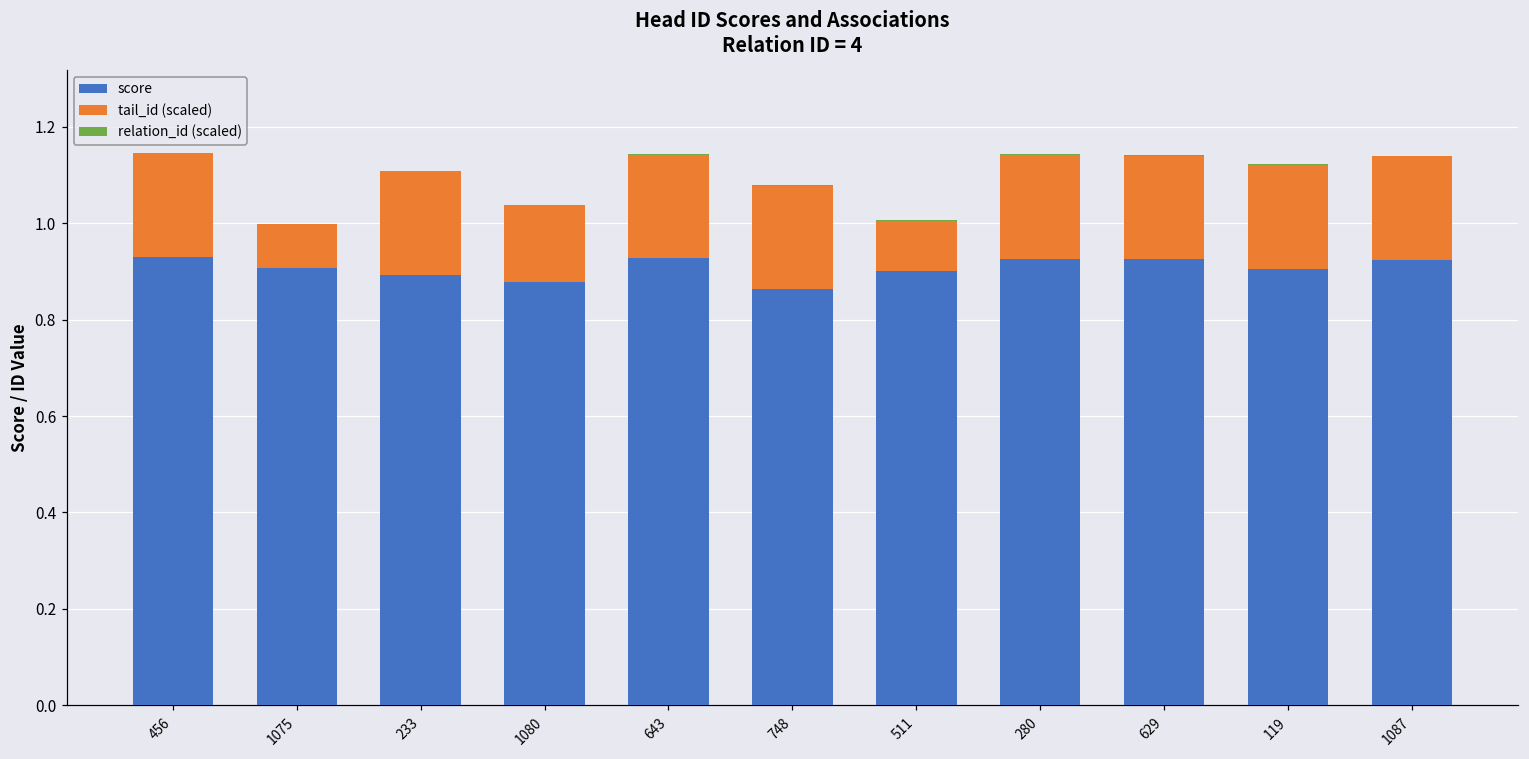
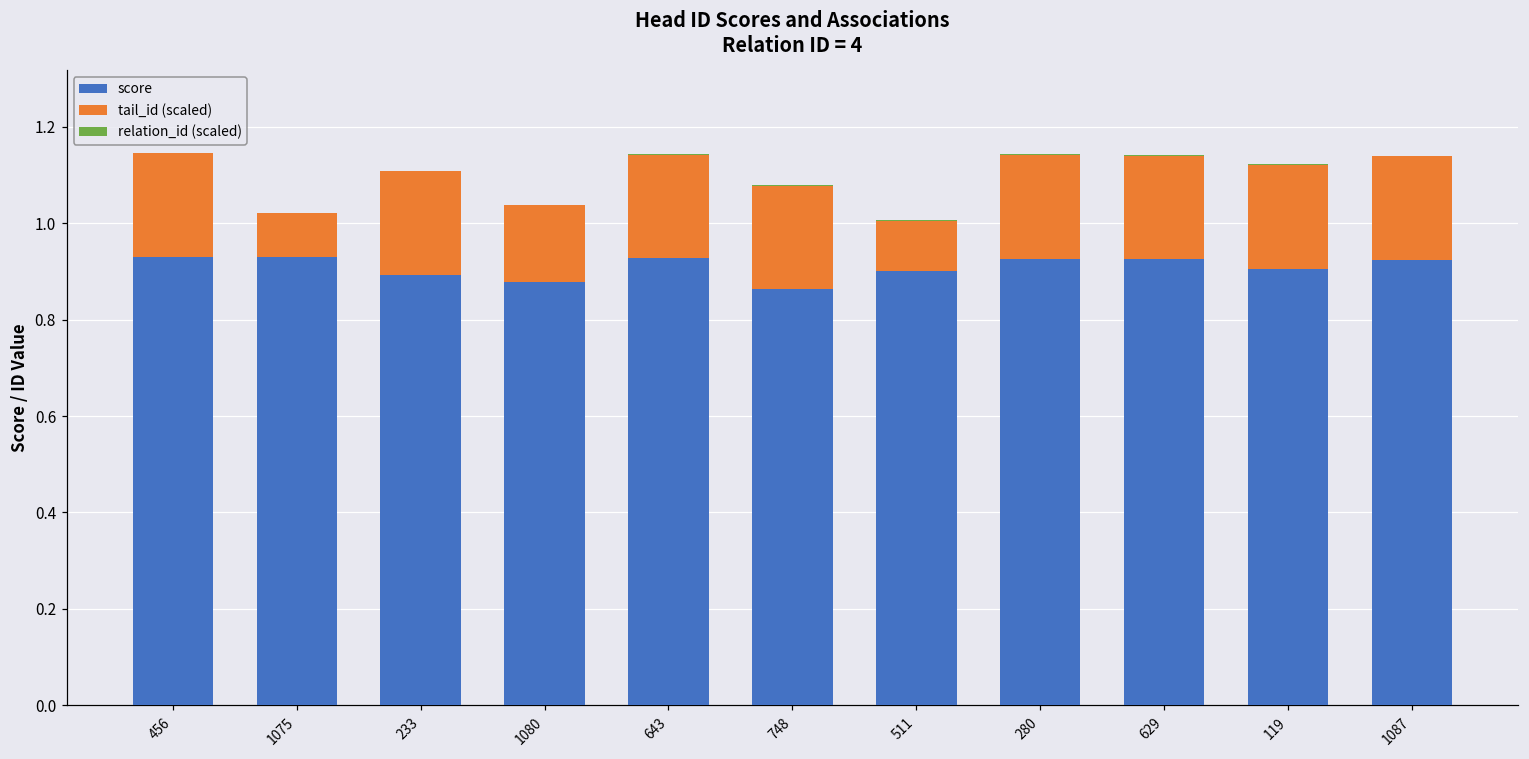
  {
    "score": {
      "456": 0.93,
-     "1075": 0.91,
+     "1075": 0.93,
      "233": 0.89,
      "1080": 0.88,
      "643": 0.93,
      "748": 0.86,
      "511": 0.90,
      "280": 0.93,
      "629": 0.93,
      "119": 0.91,
      "1087": 0.92
    },
    "tail_id (scaled)": {
      "456": 0.21,
      "1075": 0.09,
      "233": 0.21,
      "1080": 0.16,
      "643": 0.21,
      "748": 0.21,
      "511": 0.10,
      "280": 0.21,
      "629": 0.21,
      "119": 0.21,
      "1087": 0.21
    }
  }
